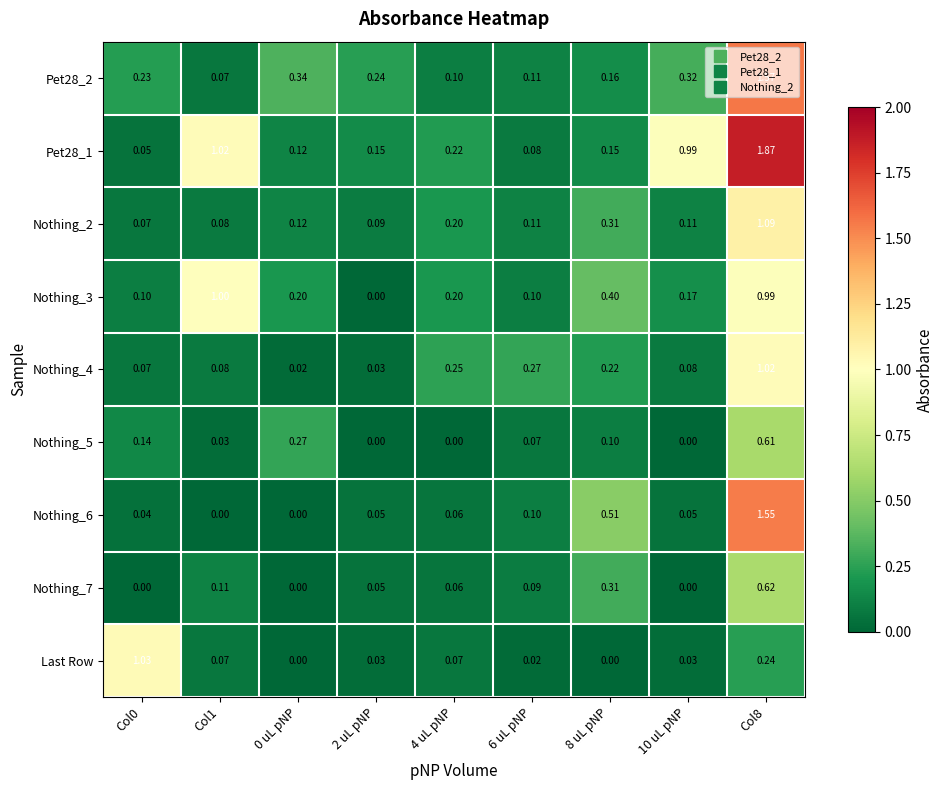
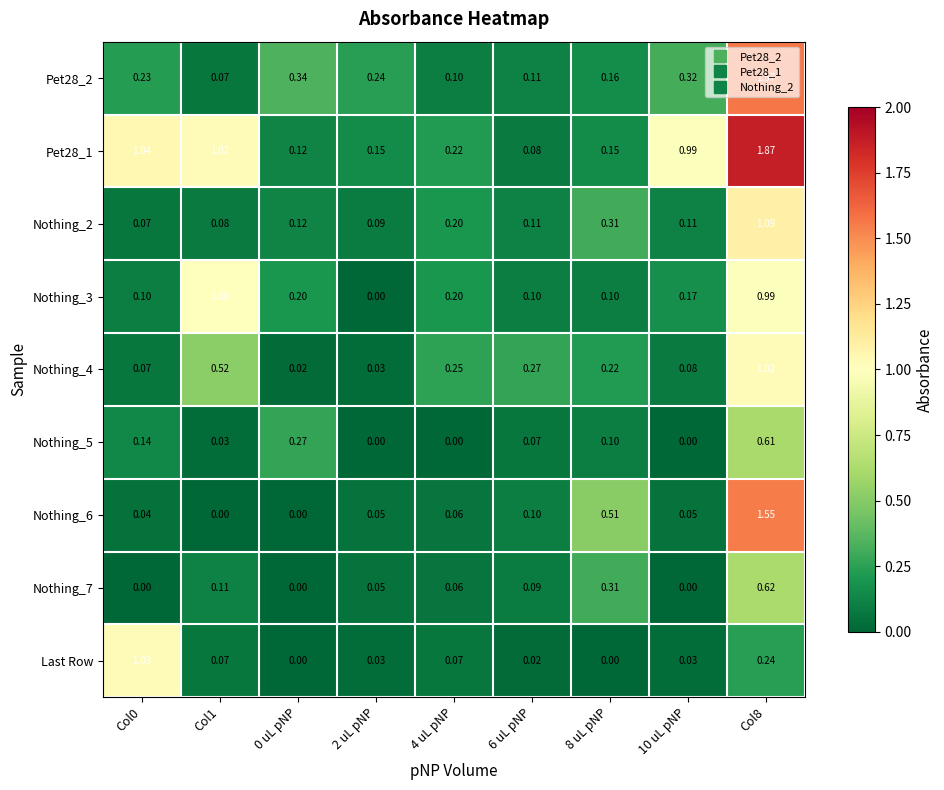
  {
    "Pet28_2": {
      "Col0": 0.23,
      "Col1": 0.07,
      "0 uL pNP": 0.34,
      "2 uL pNP": 0.24,
      "4 uL pNP": 0.10,
      "6 uL pNP": 0.11,
      "8 uL pNP": 0.16,
      "10 uL pNP": 0.32
    },
    "Pet28_1": {
-     "Col0": 0.05,
+     "Col0": 1.04,
      "Col1": 1.02,
      "0 uL pNP": 0.12,
      "2 uL pNP": 0.15,
      "4 uL pNP": 0.22,
      "6 uL pNP": 0.08,
      "8 uL pNP": 0.15,
      "10 uL pNP": 0.99,
      "Col8": 1.87
    },
    "Nothing_2": {
      "Col0": 0.07,
      "Col1": 0.08,
      "0 uL pNP": 0.12,
      "2 uL pNP": 0.09,
      "4 uL pNP": 0.20,
      "6 uL pNP": 0.11,
      "8 uL pNP": 0.31,
      "10 uL pNP": 0.11,
      "Col8": 1.09
    },
    "Nothing_3": {
      "Col0": 0.10,
      "Col1": 1.00,
      "0 uL pNP": 0.20,
      "2 uL pNP": 0.00,
      "4 uL pNP": 0.20,
      "6 uL pNP": 0.10,
-     "8 uL pNP": 0.40,
+     "8 uL pNP": 0.10,
      "10 uL pNP": 0.17,
      "Col8": 0.99
    },
    "Nothing_4": {
      "Col0": 0.07,
-     "Col1": 0.08,
+     "Col1": 0.52,
      "0 uL pNP": 0.02,
      "2 uL pNP": 0.03,
      "4 uL pNP": 0.25,
      "6 uL pNP": 0.27,
      "8 uL pNP": 0.22,
      "10 uL pNP": 0.08,
      "Col8": 1.02
    },
    "Nothing_5": {
      "Col0": 0.14,
      "Col1": 0.03,
      "0 uL pNP": 0.27,
      "2 uL pNP": 0.00,
      "4 uL pNP": 0.00,
      "6 uL pNP": 0.07,
      "8 uL pNP": 0.10,
      "10 uL pNP": 0.00,
      "Col8": 0.61
    },
    "Nothing_6": {
      "Col0": 0.04,
      "Col1": 0.00,
      "0 uL pNP": 0.00,
      "2 uL pNP": 0.05,
      "4 uL pNP": 0.06,
      "6 uL pNP": 0.10,
      "8 uL pNP": 0.51,
      "10 uL pNP": 0.05,
      "Col8": 1.55
    },
    "Nothing_7": {
      "Col0": 0.00,
      "Col1": 0.11,
      "0 uL pNP": 0.00,
      "2 uL pNP": 0.05,
      "4 uL pNP": 0.06,
      "6 uL pNP": 0.09,
      "8 uL pNP": 0.31,
      "10 uL pNP": 0.00,
      "Col8": 0.62
    },
    "Last Row": {
      "Col0": 1.03,
      "Col1": 0.07,
      "0 uL pNP": 0.00,
      "2 uL pNP": 0.03,
      "4 uL pNP": 0.07,
      "6 uL pNP": 0.02,
      "8 uL pNP": 0.00,
      "10 uL pNP": 0.03,
      "Col8": 0.24
    }
  }
